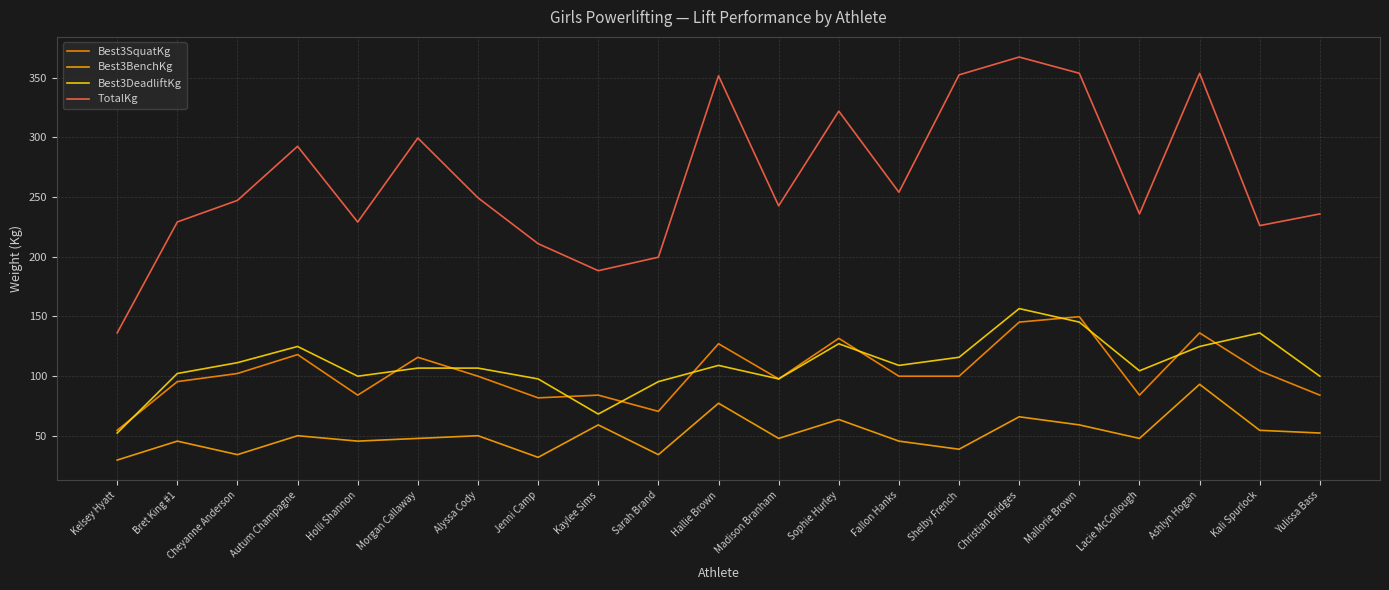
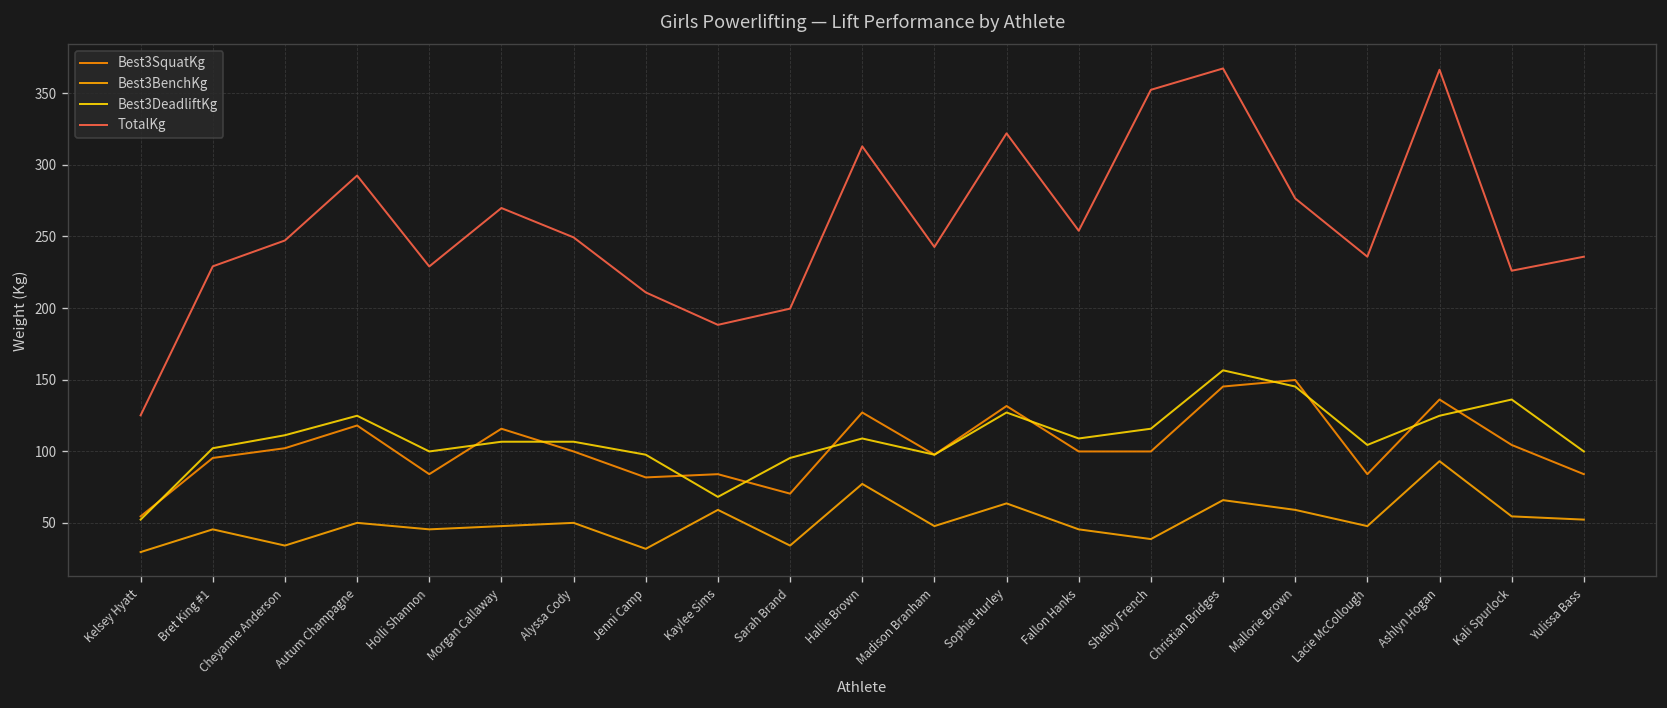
  {
    "TotalKg": {
-     "Kelsey Hyatt": 136,
+     "Kelsey Hyatt": 125,
      "Bret King #1": 229,
      "Cheyanne Anderson": 247,
      "Autum Champagne": 293,
      "Holli Shannon": 229,
-     "Morgan Callaway": 300,
+     "Morgan Callaway": 270,
      "Alyssa Cody": 249,
      "Jenni Camp": 211,
      "Kaylee Sims": 188,
      "Sarah Brand": 200,
-     "Hallie Brown": 352,
+     "Hallie Brown": 313,
      "Madison Branham": 243,
      "Sophie Hurley": 322,
      "Fallon Hanks": 254,
      "Shelby French": 352,
      "Christian Bridges": 367,
-     "Mallorie Brown": 354,
+     "Mallorie Brown": 277,
      "Lacie McCollough": 236,
-     "Ashlyn Hogan": 354,
+     "Ashlyn Hogan": 367,
      "Kali Spurlock": 226,
      "Yulissa Bass": 236
    }
  }
